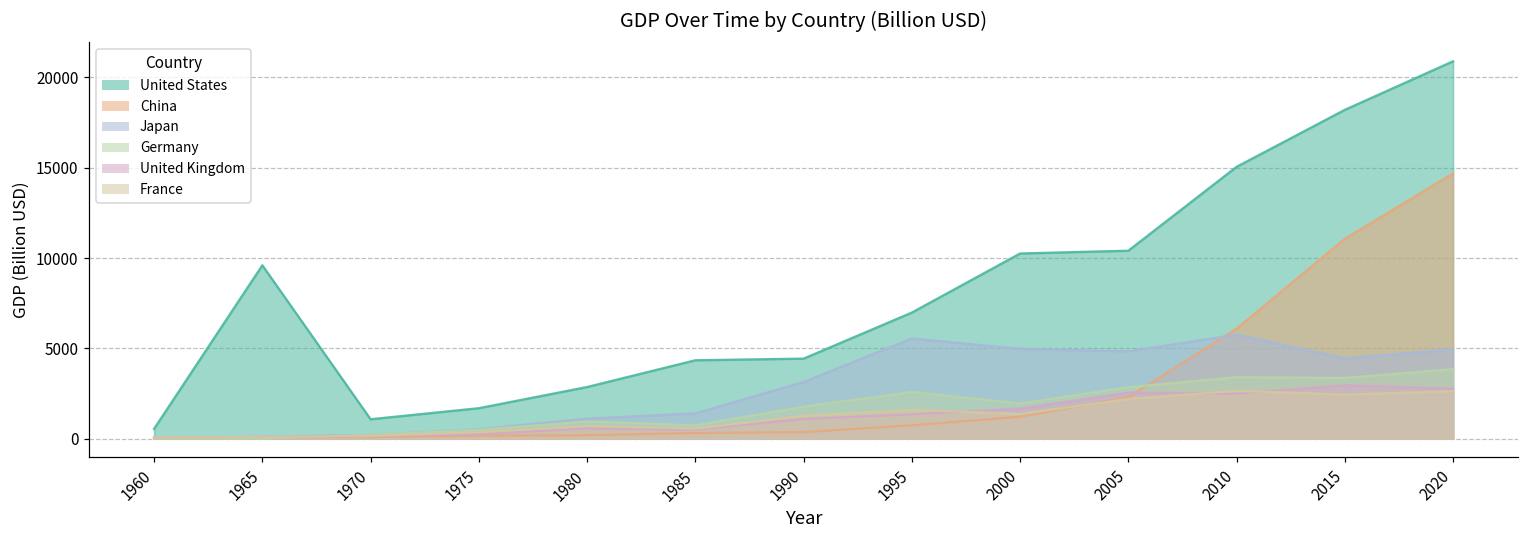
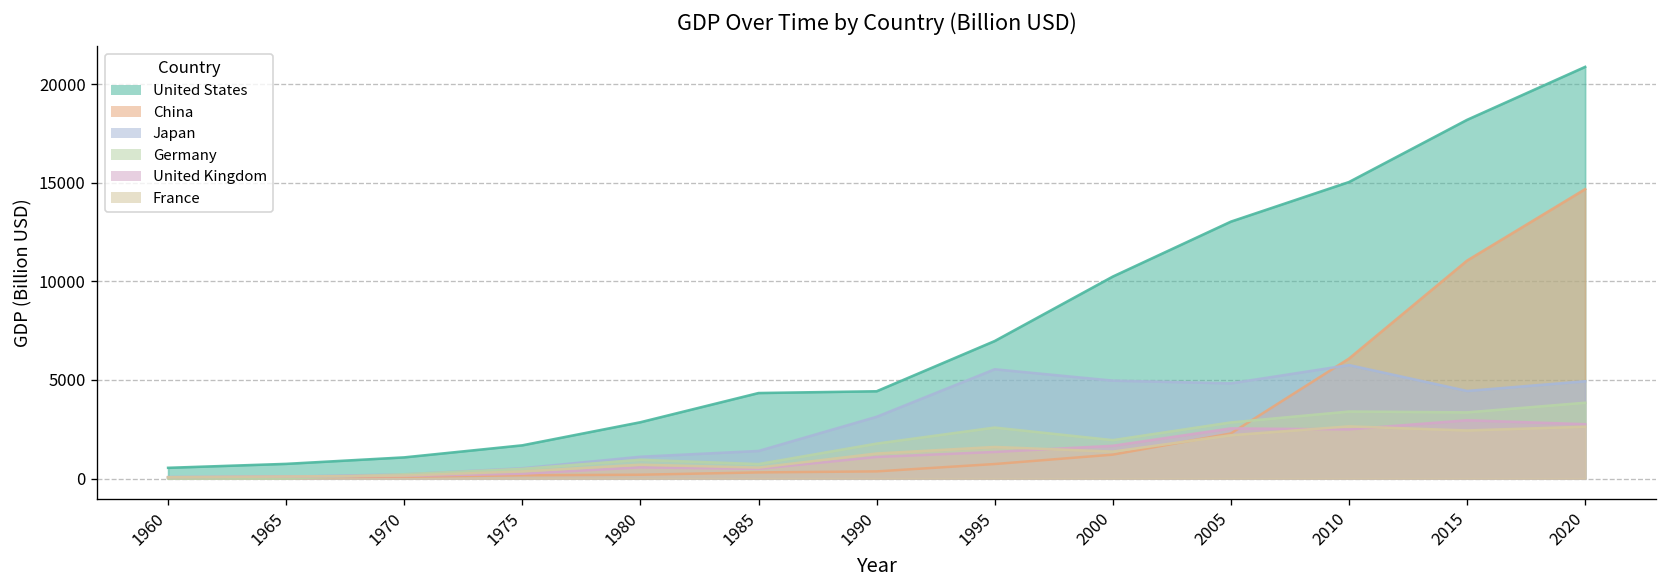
  {
    "United States": {
      "1960": 500,
-     "1965": 9600,
+     "1965": 700,
      "1970": 1100,
      "1975": 1700,
      "1980": 2900,
      "1985": 4300,
      "1990": 4400,
      "1995": 7000,
      "2000": 10300,
-     "2005": 10400,
+     "2005": 13000,
      "2010": 15000,
      "2015": 18200,
      "2020": 20900
    }
  }
